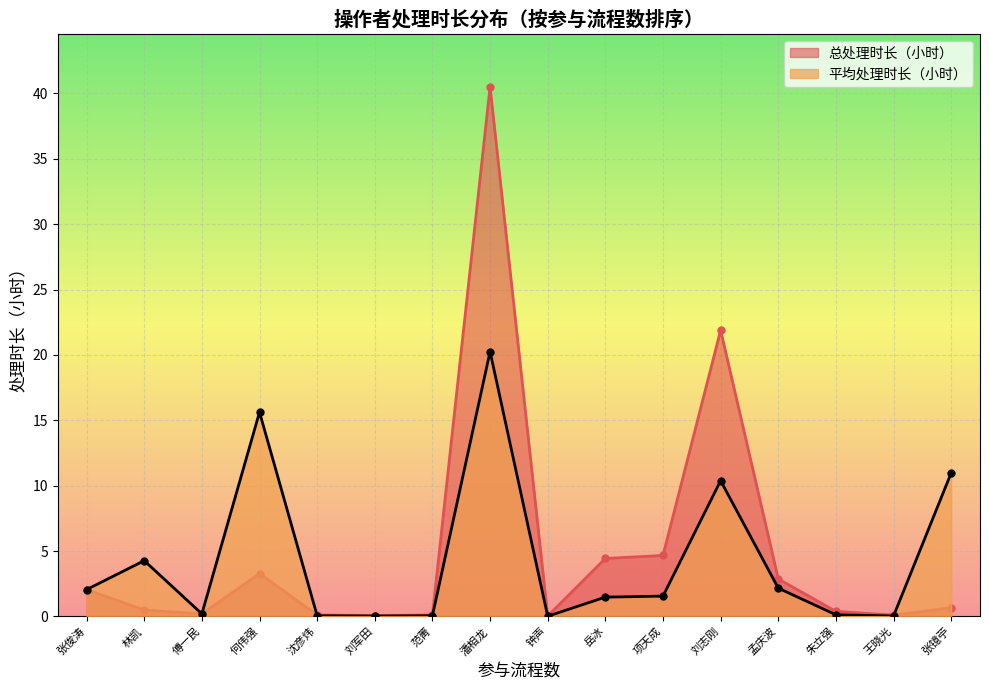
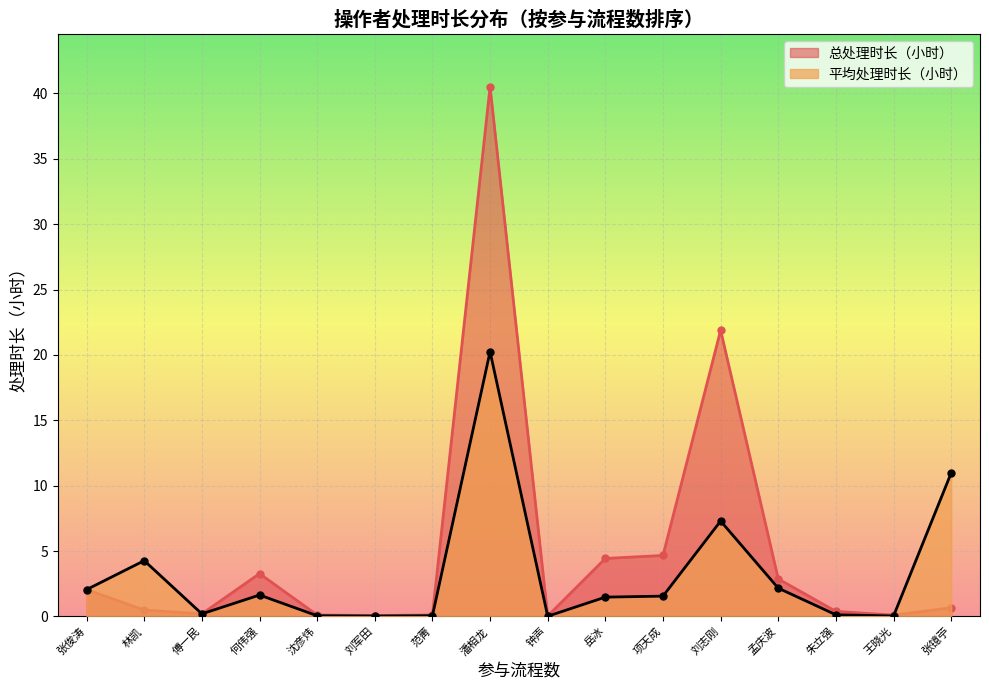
  {
    "总处理时长（小时）": {
      "林凯": 0.5,
      "何伟强": 3.3,
      "潘相龙": 40.5,
      "岳冰": 4.4,
      "项天成": 4.7,
      "刘志刚": 21.9,
      "孟庆波": 2.9,
      "朱立强": 0.4,
      "张镱苧": 0.7
    },
    "平均处理时长（小时）": {
      "林凯": 4.3,
-     "何伟强": 15.6,
+     "何伟强": 1.6,
      "潘相龙": 20.3,
      "岳冰": 1.5,
      "项天成": 1.6,
-     "刘志刚": 10.4,
+     "刘志刚": 7.3,
      "孟庆波": 2.2,
      "朱立强": 0.1,
      "张镱苧": 11.0
    }
  }
